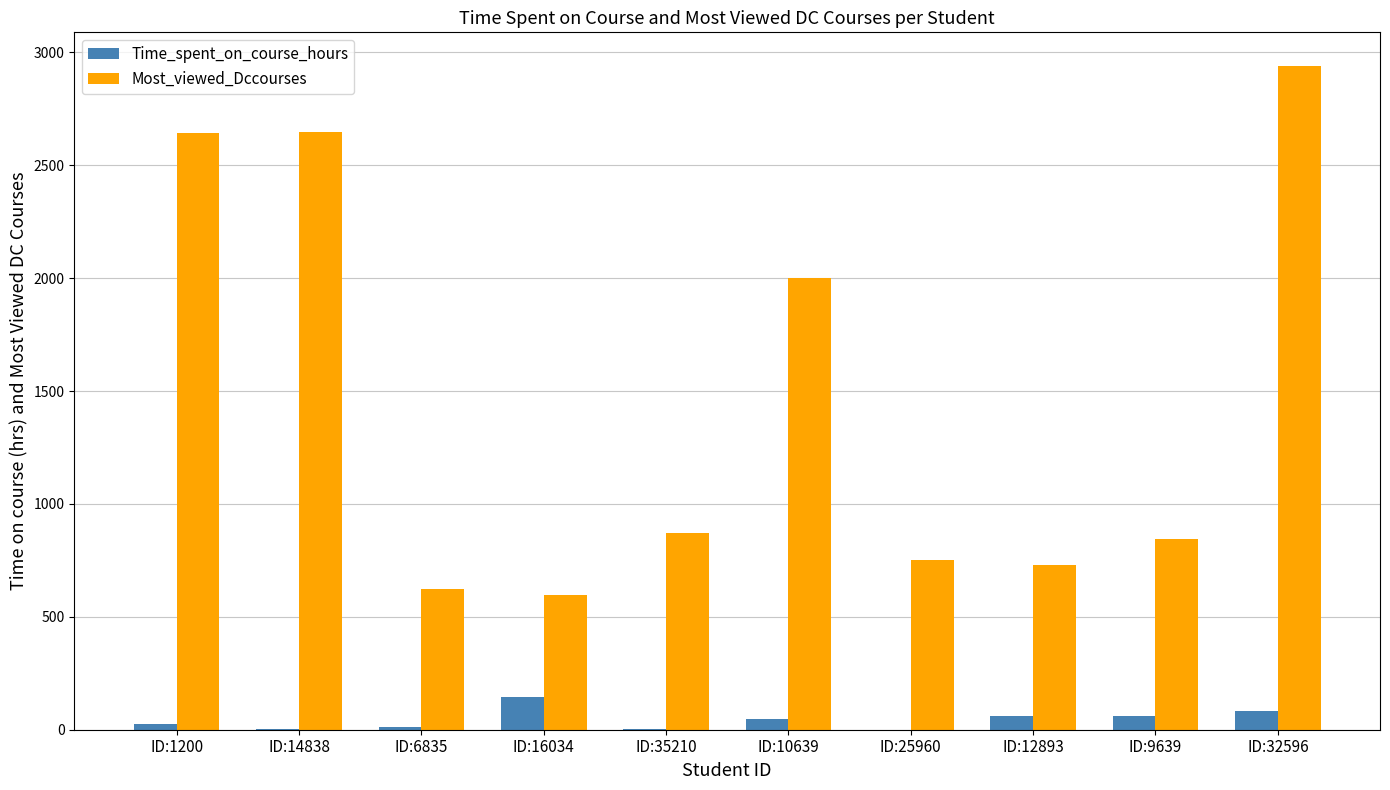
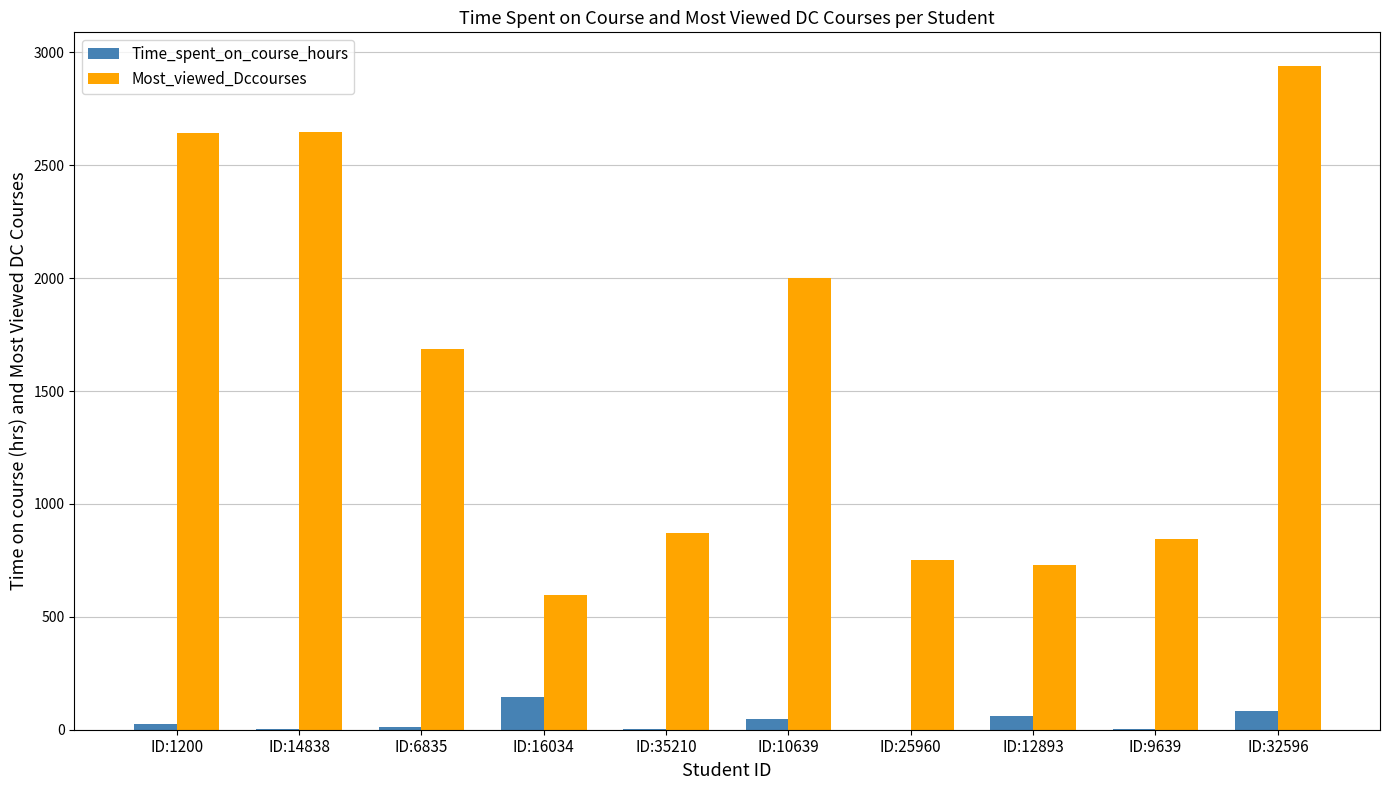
  {
    "Time_spent_on_course_hours": {
      "ID:1200": 30,
      "ID:16034": 150,
      "ID:10639": 50,
      "ID:25960": 0,
      "ID:12893": 60,
-     "ID:9639": 60,
+     "ID:9639": 0,
      "ID:32596": 90
    },
    "Most_viewed_Dccourses": {
      "ID:1200": 2640,
      "ID:14838": 2650,
-     "ID:6835": 620,
+     "ID:6835": 1690,
      "ID:16034": 600,
      "ID:35210": 870,
      "ID:10639": 2000,
      "ID:25960": 750,
      "ID:12893": 730,
      "ID:9639": 850,
      "ID:32596": 2940
    }
  }
